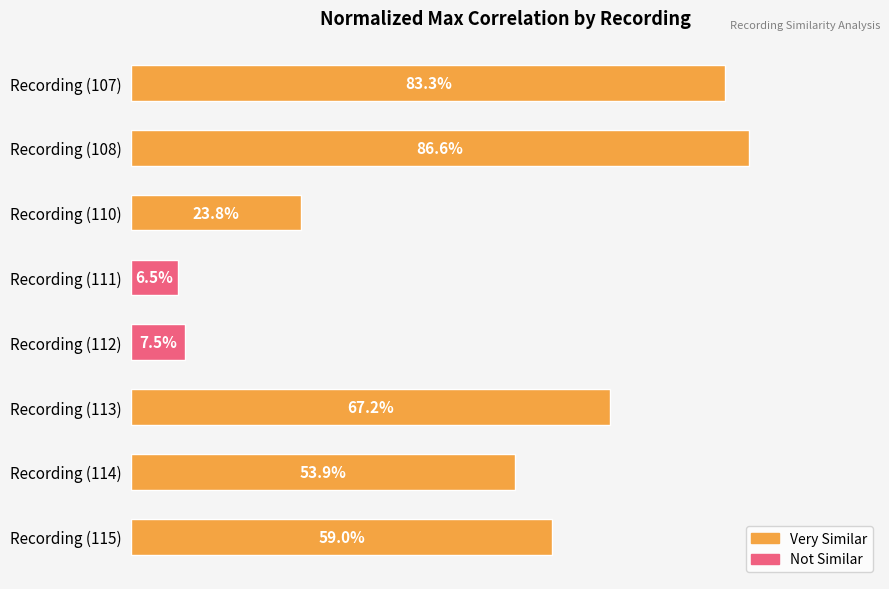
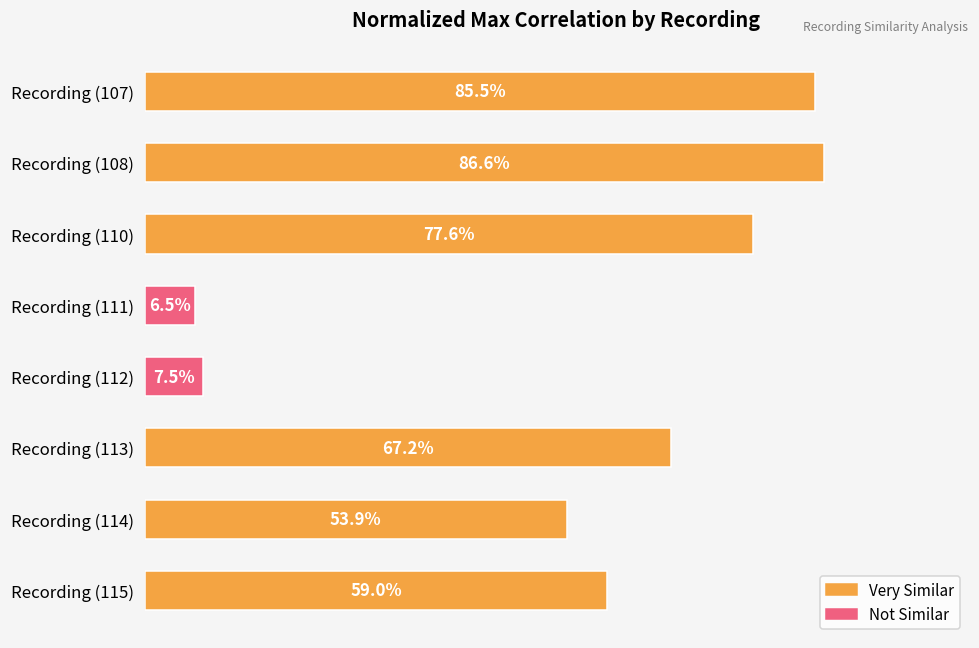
  {
-   "Recording (107)": "83.3%",
+   "Recording (107)": "85.5%",
    "Recording (108)": "86.6%",
-   "Recording (110)": "23.8%",
+   "Recording (110)": "77.6%",
    "Recording (111)": "6.5%",
    "Recording (112)": "7.5%",
    "Recording (113)": "67.2%",
    "Recording (114)": "53.9%",
    "Recording (115)": "59.0%"
  }
